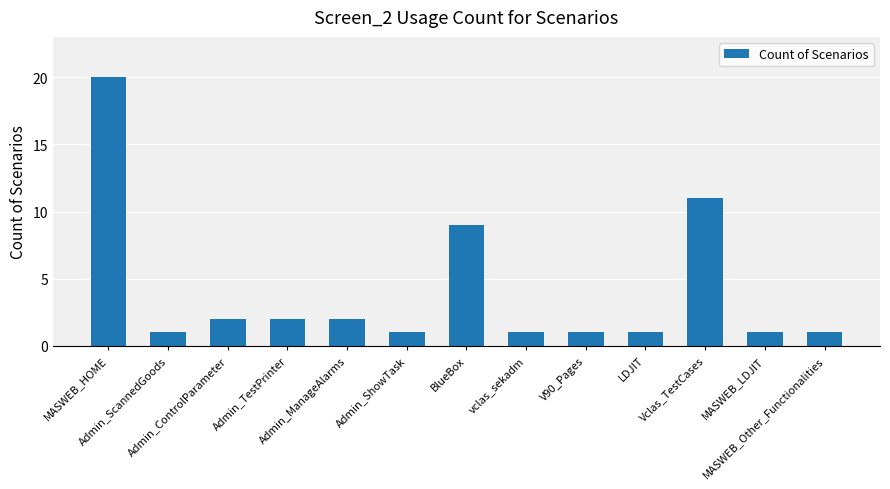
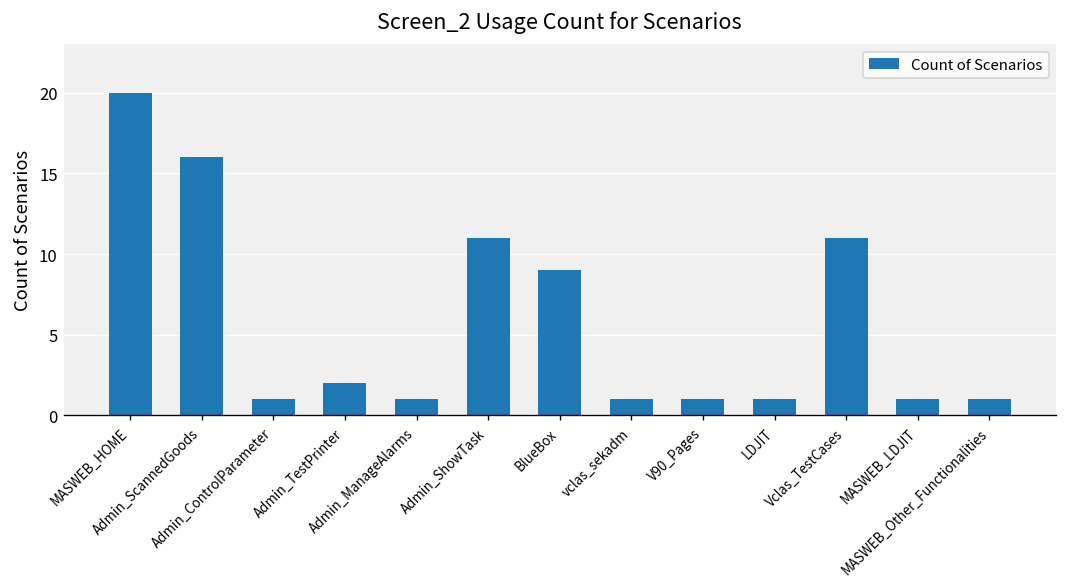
  {
    "MASWEB_HOME": 20,
-   "Admin_ScannedGoods": 1,
-   "Admin_ControlParameter": 2,
+   "Admin_ScannedGoods": 16,
+   "Admin_ControlParameter": 1,
    "Admin_TestPrinter": 2,
-   "Admin_ManageAlarms": 2,
-   "Admin_ShowTask": 1,
+   "Admin_ManageAlarms": 1,
+   "Admin_ShowTask": 11,
    "BlueBox": 9,
    "vclas_sekadm": 1,
    "V90_Pages": 1,
    "LDJIT": 1,
    "Vclas_TestCases": 11,
    "MASWEB_LDJIT": 1,
    "MASWEB_Other_Functionalities": 1
  }
